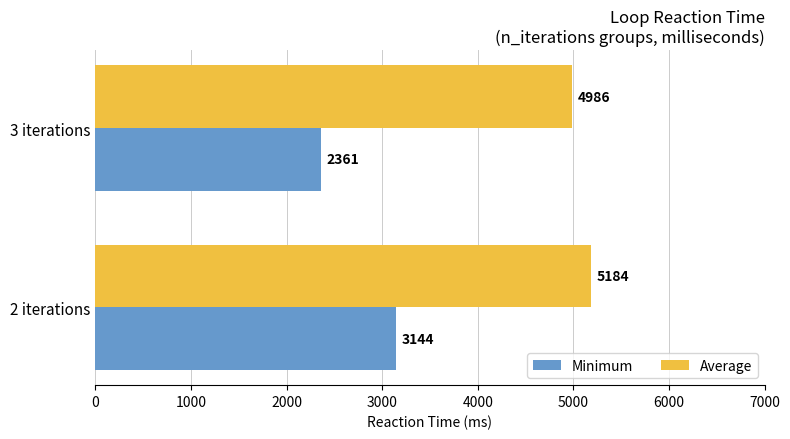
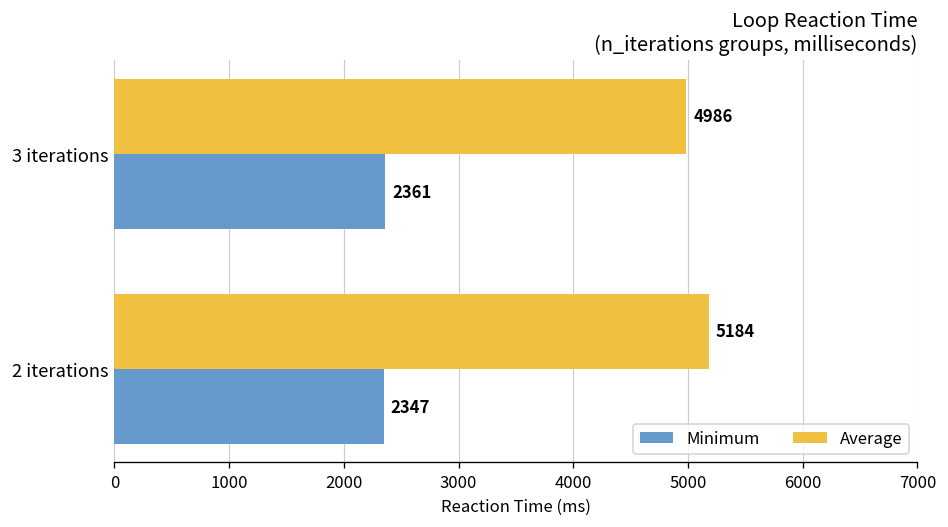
  {
    "Minimum": {
      "3 iterations": 2361,
-     "2 iterations": 3144
+     "2 iterations": 2347
    },
    "Average": {
      "3 iterations": 4986,
      "2 iterations": 5184
    }
  }
